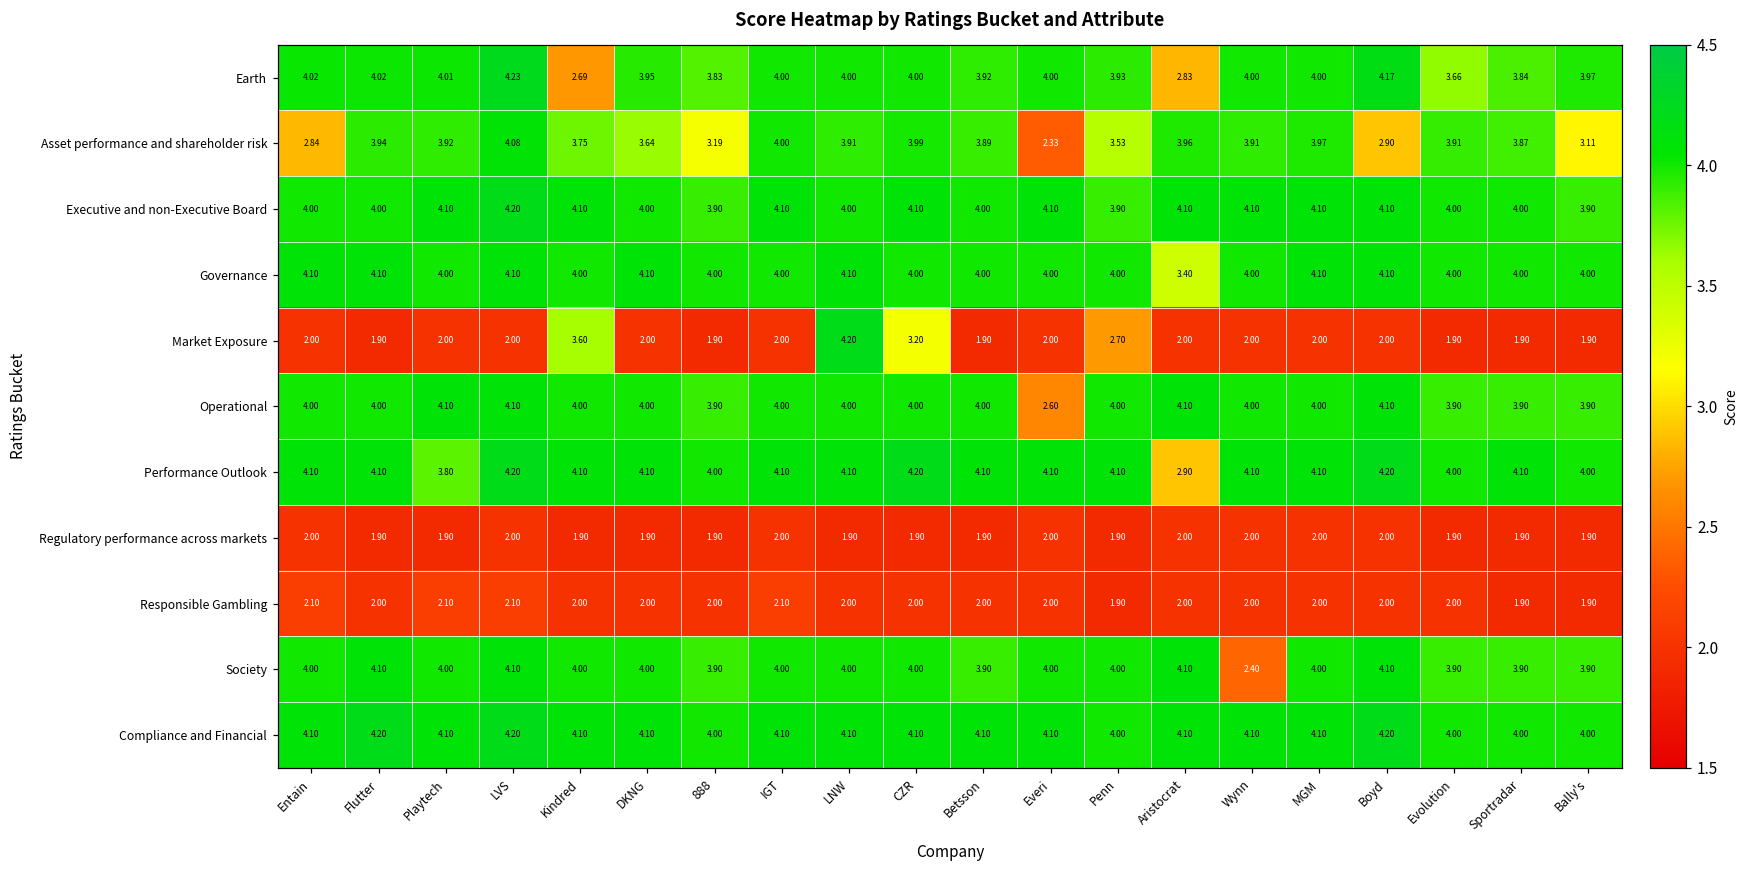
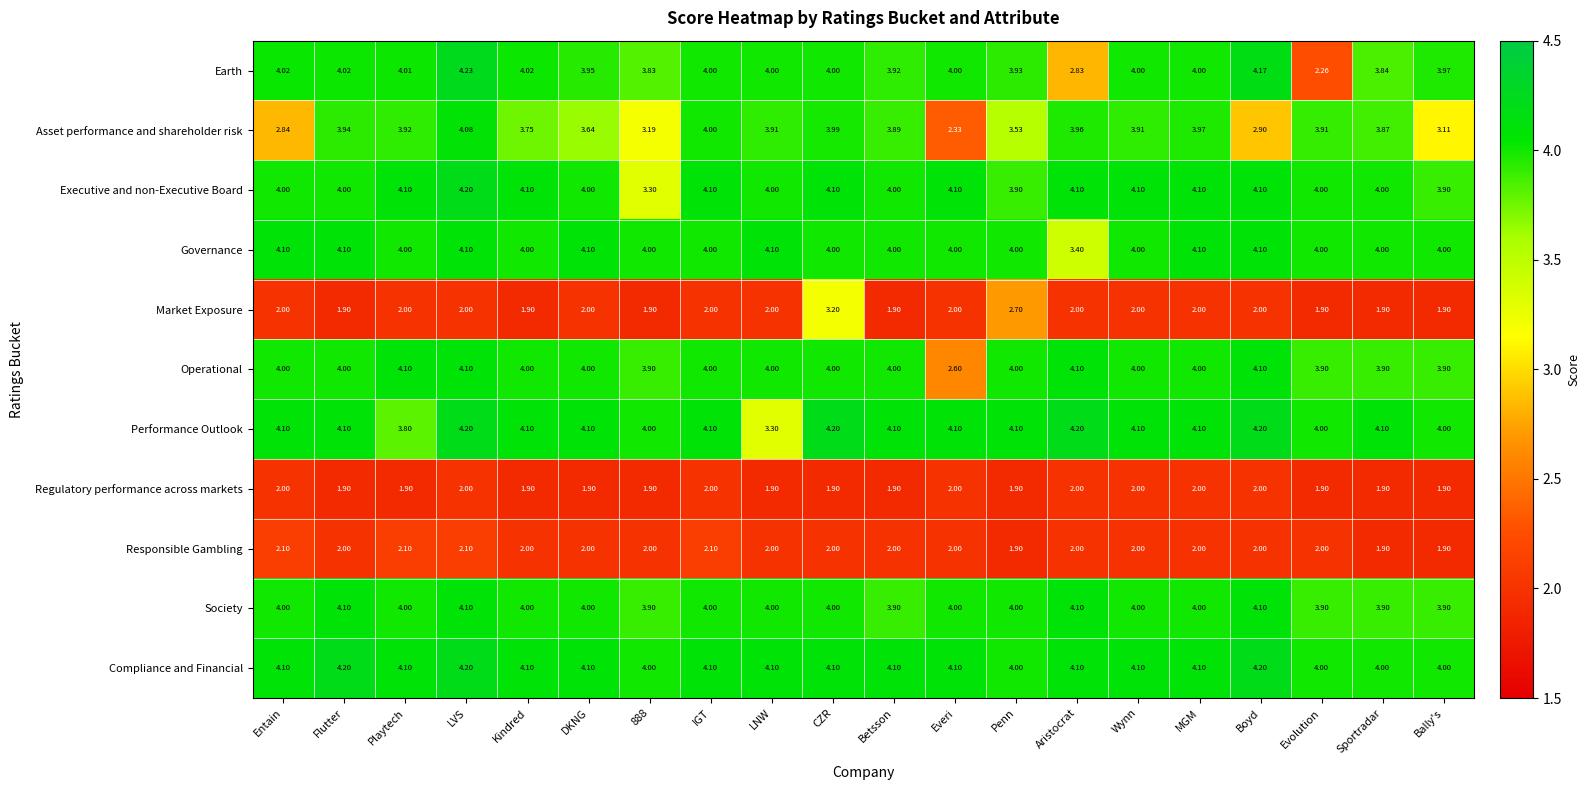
  {
    "Earth": {
      "Entain": 4.02,
      "Flutter": 4.02,
      "Playtech": 4.01,
      "LVS": 4.23,
-     "Kindred": 2.69,
+     "Kindred": 4.02,
      "DKNG": 3.95,
      "888": 3.83,
      "IGT": 4.00,
      "LNW": 4.00,
      "CZR": 4.00,
      "Betsson": 3.92,
      "Everi": 4.00,
      "Penn": 3.93,
      "Aristocrat": 2.83,
      "Wynn": 4.00,
      "MGM": 4.00,
      "Boyd": 4.17,
-     "Evolution": 3.66,
+     "Evolution": 2.26,
      "Sportradar": 3.84,
      "Bally's": 3.97
    },
    "Executive and non-Executive Board": {
      "Entain": 4.00,
      "Flutter": 4.00,
      "Playtech": 4.10,
      "LVS": 4.20,
      "Kindred": 4.10,
      "DKNG": 4.00,
-     "888": 3.90,
+     "888": 3.30,
      "IGT": 4.10,
      "LNW": 4.00,
      "CZR": 4.10,
      "Betsson": 4.00,
      "Everi": 4.10,
      "Penn": 3.90,
      "Aristocrat": 4.10,
      "Wynn": 4.10,
      "MGM": 4.10,
      "Boyd": 4.10,
      "Evolution": 4.00,
      "Sportradar": 4.00,
      "Bally's": 3.90
    },
    "Market Exposure": {
      "Entain": 2.00,
      "Flutter": 1.90,
      "Playtech": 2.00,
      "LVS": 2.00,
-     "Kindred": 3.60,
+     "Kindred": 1.90,
      "DKNG": 2.00,
      "888": 1.90,
      "IGT": 2.00,
-     "LNW": 4.20,
+     "LNW": 2.00,
      "CZR": 3.20,
      "Betsson": 1.90,
      "Everi": 2.00,
      "Penn": 2.70,
      "Aristocrat": 2.00,
      "Wynn": 2.00,
      "MGM": 2.00,
      "Boyd": 2.00,
      "Evolution": 1.90,
      "Sportradar": 1.90,
      "Bally's": 1.90
    },
    "Performance Outlook": {
      "Entain": 4.10,
      "Flutter": 4.10,
      "Playtech": 3.80,
      "LVS": 4.20,
      "Kindred": 4.10,
      "DKNG": 4.10,
      "888": 4.00,
      "IGT": 4.10,
-     "LNW": 4.10,
+     "LNW": 3.30,
      "CZR": 4.20,
      "Betsson": 4.10,
      "Everi": 4.10,
      "Penn": 4.10,
-     "Aristocrat": 2.90,
+     "Aristocrat": 4.20,
      "Wynn": 4.10,
      "MGM": 4.10,
      "Boyd": 4.20,
      "Evolution": 4.00,
      "Sportradar": 4.10,
      "Bally's": 4.00
    },
    "Society": {
      "Entain": 4.00,
      "Flutter": 4.10,
      "Playtech": 4.00,
      "LVS": 4.10,
      "Kindred": 4.00,
      "DKNG": 4.00,
      "888": 3.90,
      "IGT": 4.00,
      "LNW": 4.00,
      "CZR": 4.00,
      "Betsson": 3.90,
      "Everi": 4.00,
      "Penn": 4.00,
      "Aristocrat": 4.10,
-     "Wynn": 2.40,
+     "Wynn": 4.00,
      "MGM": 4.00,
      "Boyd": 4.10,
      "Evolution": 3.90,
      "Sportradar": 3.90,
      "Bally's": 3.90
    }
  }
